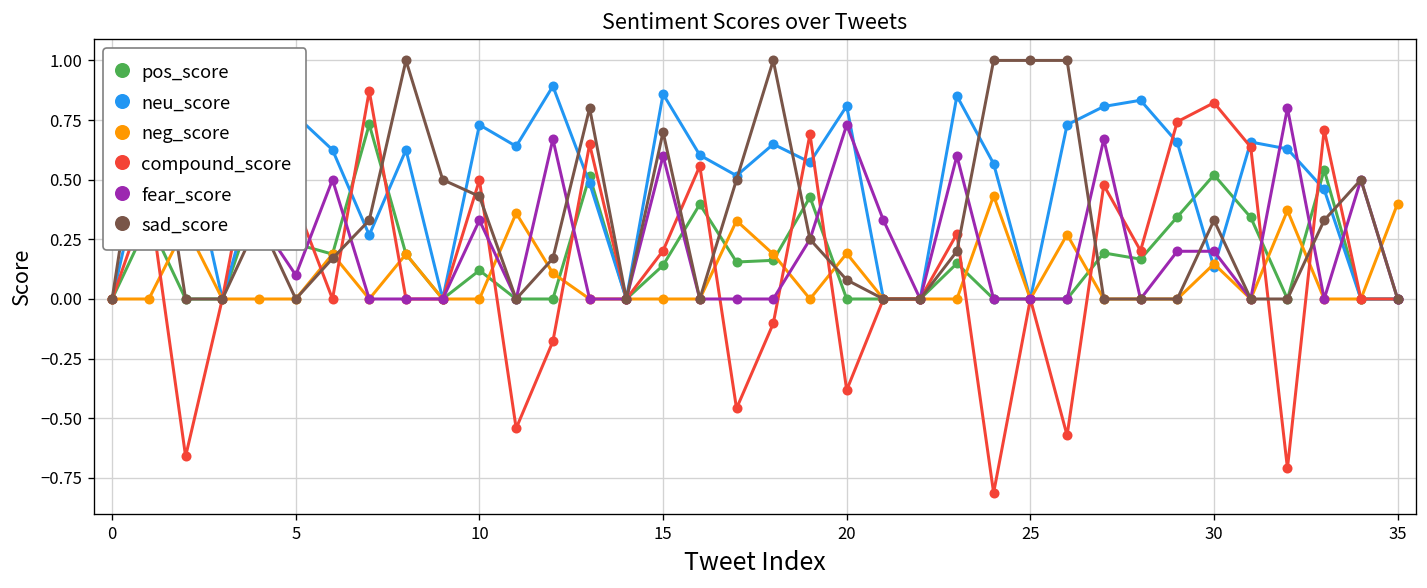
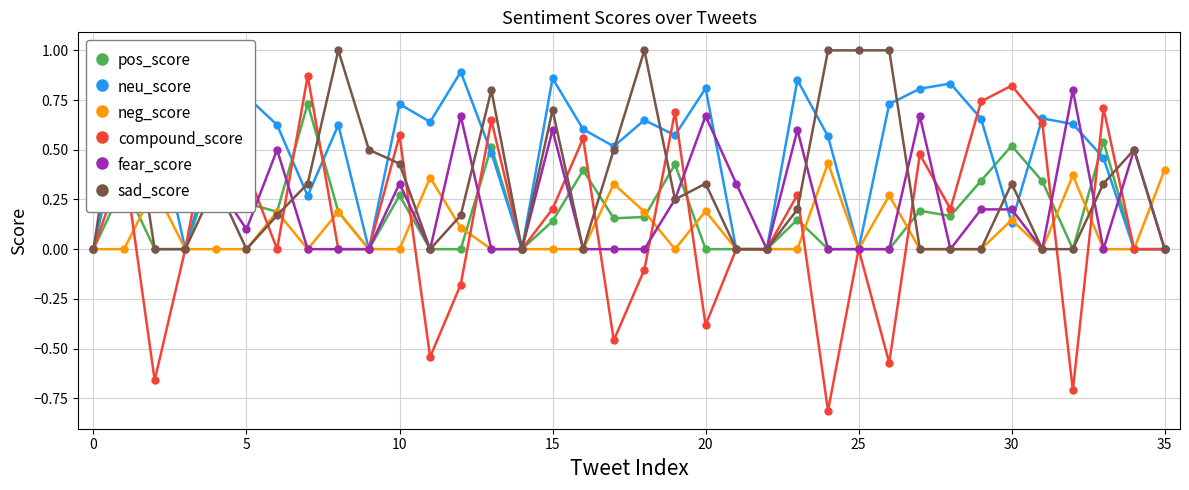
  {
    "pos_score": {
-     "10": 0.12,
+     "10": 0.27,
      "15": 0.14,
      "20": 0.00,
      "30": 0.52
    },
    "neu_score": {
      "10": 0.73,
      "15": 0.86,
      "20": 0.81,
      "30": 0.13
    },
    "neg_score": {
      "10": 0.00,
      "15": 0.00,
      "20": 0.19,
      "30": 0.15,
      "35": 0.40
    },
    "compound_score": {
-     "10": 0.50,
+     "10": 0.57,
      "15": 0.20,
      "20": -0.38,
      "30": 0.82
    },
    "fear_score": {
      "5": 0.10,
      "10": 0.33,
      "15": 0.60,
-     "20": 0.73,
+     "20": 0.67,
      "30": 0.20
    },
    "sad_score": {
      "10": 0.43,
      "15": 0.70,
-     "20": 0.08,
+     "20": 0.33,
      "25": 1.00,
      "30": 0.33
    }
  }
